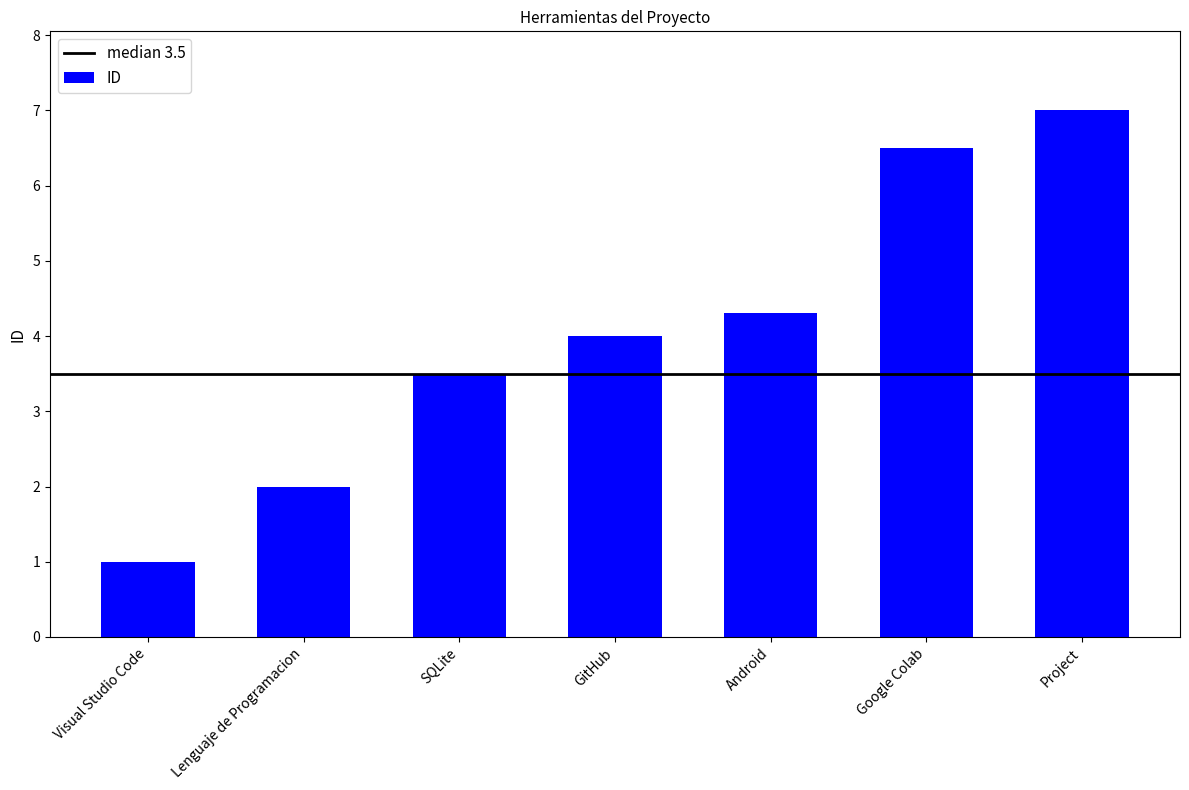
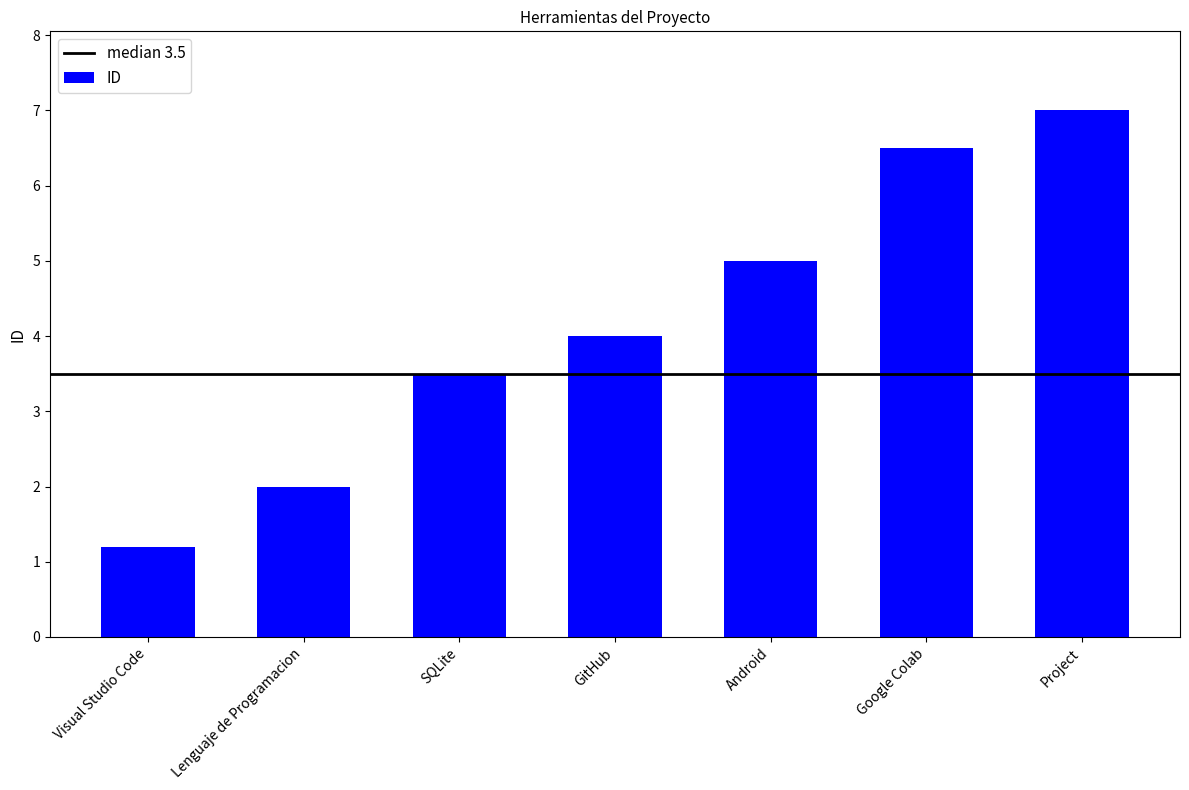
  {
-   "Visual Studio Code": 1.0,
+   "Visual Studio Code": 1.2,
    "Lenguaje de Programacion": 2.0,
    "SQLite": 3.5,
    "GitHub": 4.0,
-   "Android": 4.3,
+   "Android": 5.0,
    "Google Colab": 6.5,
    "Project": 7.0
  }
